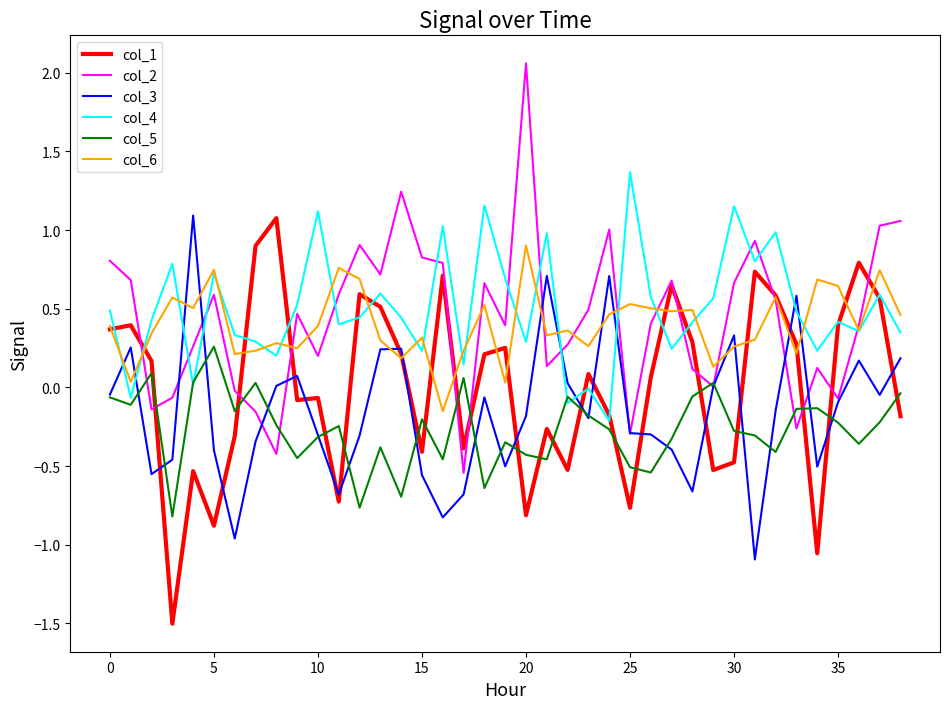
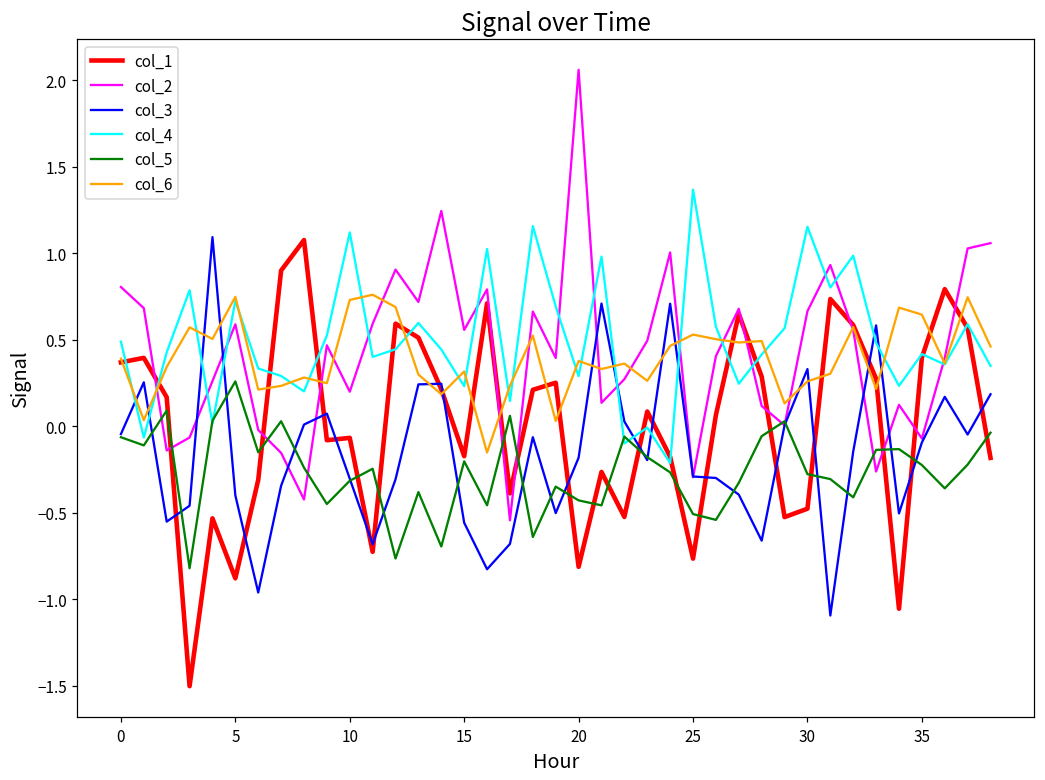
  {
    "col_1": {
      "0": 0.37,
      "5": -0.88,
      "10": -0.07,
-     "15": -0.41,
+     "15": -0.17,
      "20": -0.81,
      "25": -0.77,
      "30": -0.48,
      "35": 0.40
    },
    "col_2": {
      "0": 0.80,
      "5": 0.59,
      "10": 0.20,
-     "15": 0.83,
+     "15": 0.56,
      "20": 2.06,
      "30": 0.66,
      "35": -0.07
    },
    "col_3": {
      "0": -0.05,
      "5": -0.40,
      "15": -0.56,
      "20": -0.18,
      "30": 0.33,
      "35": -0.09
    },
    "col_4": {
      "0": 0.49,
      "5": 0.72,
      "10": 1.12,
      "15": 0.23,
      "20": 0.29,
      "25": 1.37,
      "30": 1.15,
      "35": 0.42
    },
    "col_5": {
      "0": -0.06,
      "5": 0.26,
      "15": -0.20,
      "20": -0.43,
      "25": -0.51,
      "30": -0.28,
      "35": -0.22
    },
    "col_6": {
      "0": 0.39,
      "5": 0.75,
-     "10": 0.39,
+     "10": 0.73,
      "15": 0.32,
-     "20": 0.90,
+     "20": 0.38,
      "25": 0.53,
      "30": 0.26,
      "35": 0.64
    }
  }
